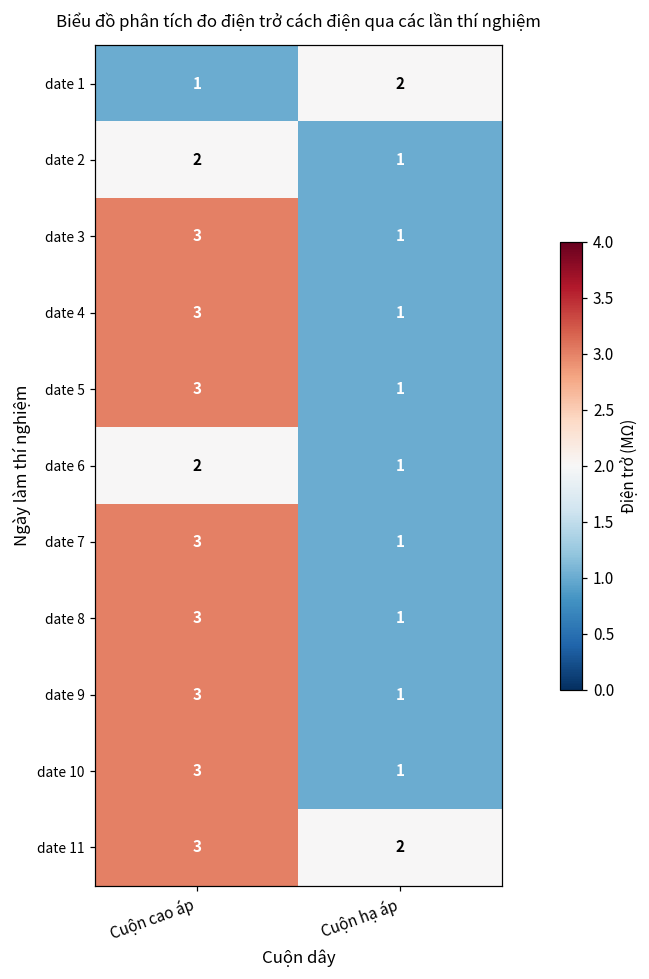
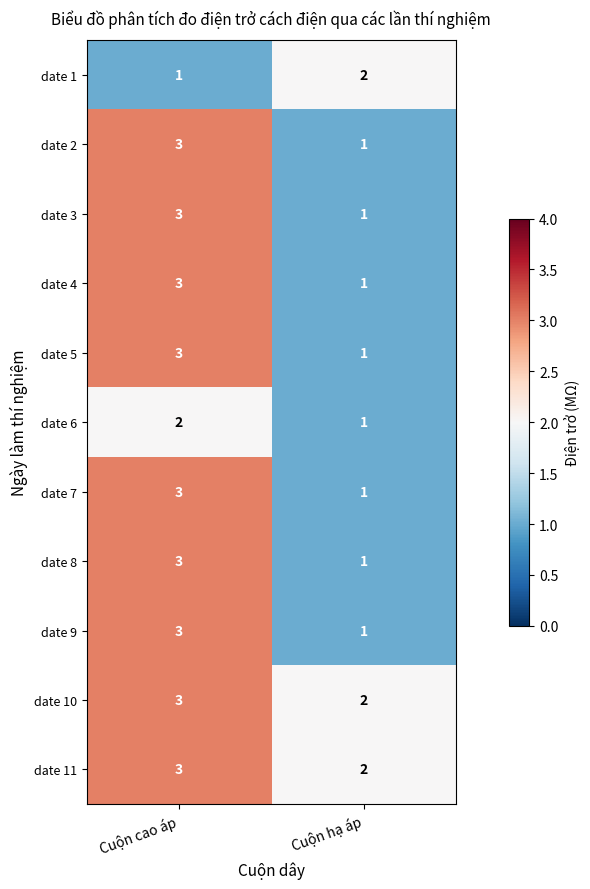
  {
    "date 1": {
      "Cuộn cao áp": 1,
      "Cuộn hạ áp": 2
    },
    "date 2": {
-     "Cuộn cao áp": 2,
+     "Cuộn cao áp": 3,
      "Cuộn hạ áp": 1
    },
    "date 3": {
      "Cuộn cao áp": 3,
      "Cuộn hạ áp": 1
    },
    "date 4": {
      "Cuộn cao áp": 3,
      "Cuộn hạ áp": 1
    },
    "date 5": {
      "Cuộn cao áp": 3,
      "Cuộn hạ áp": 1
    },
    "date 6": {
      "Cuộn cao áp": 2,
      "Cuộn hạ áp": 1
    },
    "date 7": {
      "Cuộn cao áp": 3,
      "Cuộn hạ áp": 1
    },
    "date 8": {
      "Cuộn cao áp": 3,
      "Cuộn hạ áp": 1
    },
    "date 9": {
      "Cuộn cao áp": 3,
      "Cuộn hạ áp": 1
    },
    "date 10": {
      "Cuộn cao áp": 3,
-     "Cuộn hạ áp": 1
+     "Cuộn hạ áp": 2
    },
    "date 11": {
      "Cuộn cao áp": 3,
      "Cuộn hạ áp": 2
    }
  }
